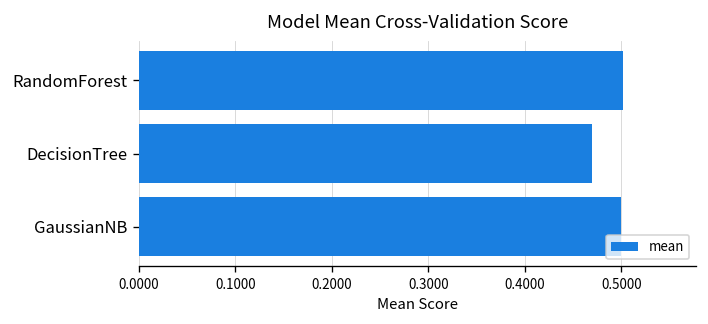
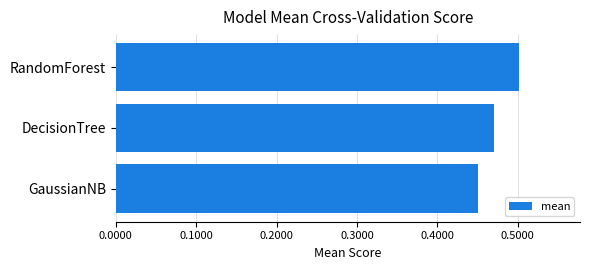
  {
    "RandomForest": 0.50,
    "DecisionTree": 0.47,
-   "GaussianNB": 0.50
+   "GaussianNB": 0.45
  }
